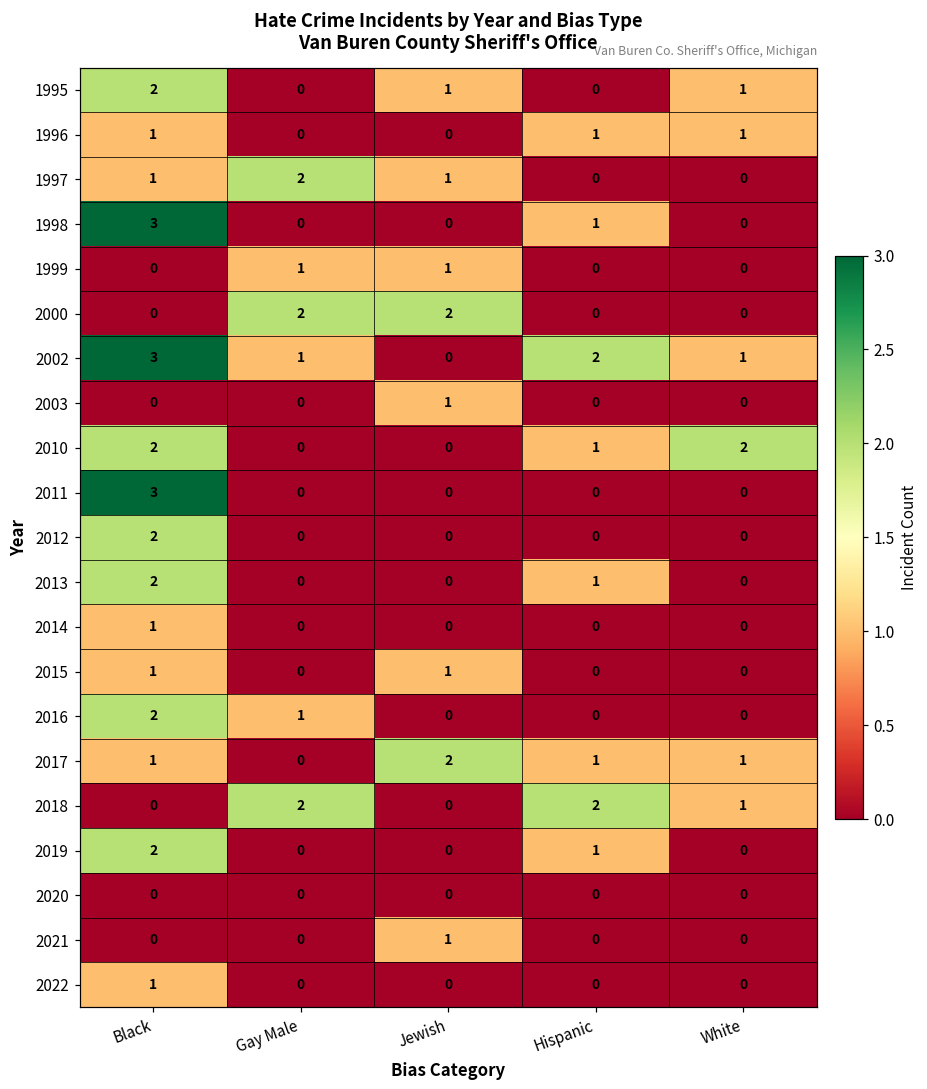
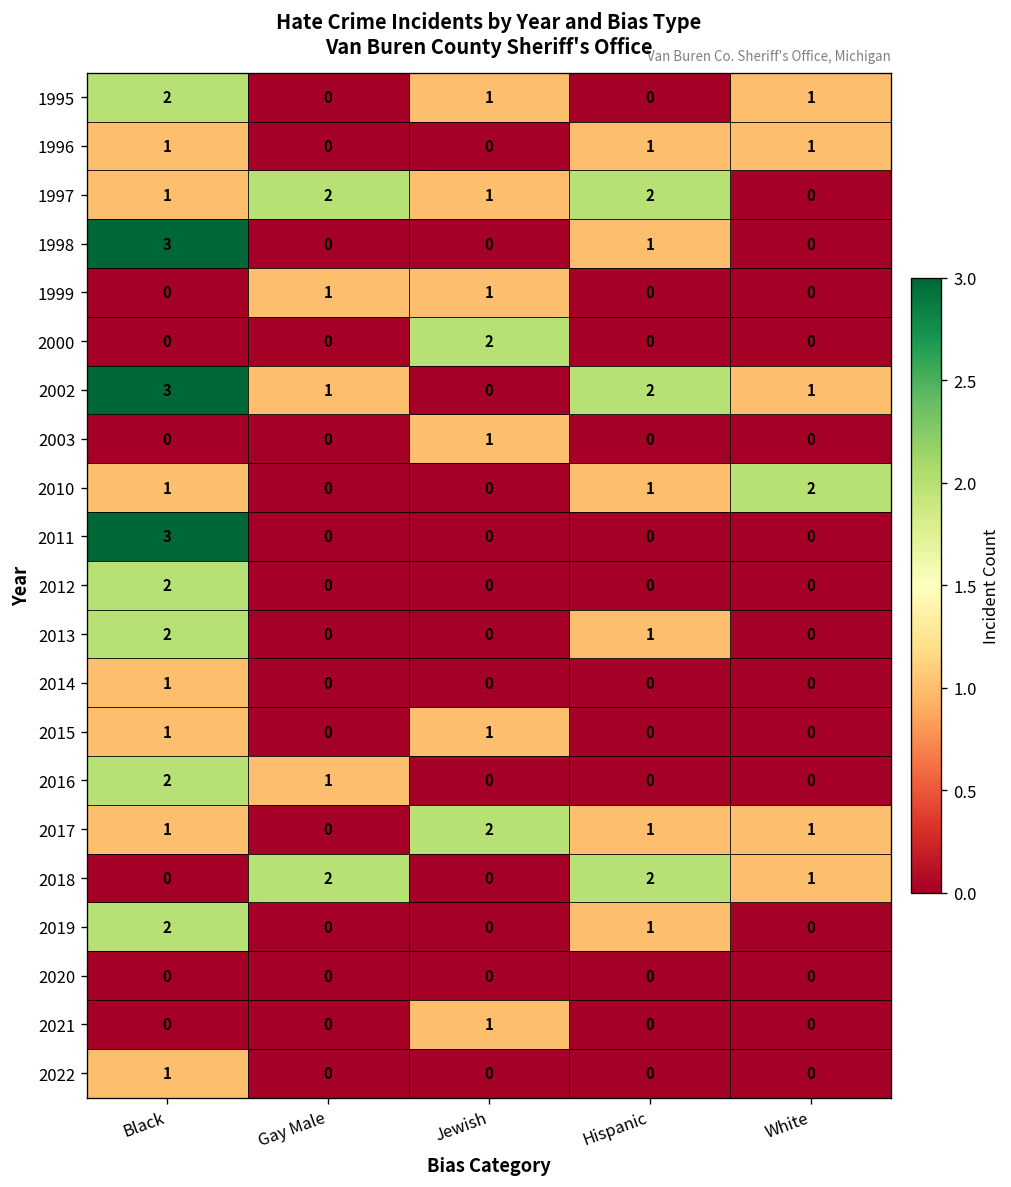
  {
    "1995": {
      "Black": 2,
      "Gay Male": 0,
      "Jewish": 1,
      "Hispanic": 0,
      "White": 1
    },
    "1996": {
      "Black": 1,
      "Gay Male": 0,
      "Jewish": 0,
      "Hispanic": 1,
      "White": 1
    },
    "1997": {
      "Black": 1,
      "Gay Male": 2,
      "Jewish": 1,
-     "Hispanic": 0,
+     "Hispanic": 2,
      "White": 0
    },
    "1998": {
      "Black": 3,
      "Gay Male": 0,
      "Jewish": 0,
      "Hispanic": 1,
      "White": 0
    },
    "1999": {
      "Black": 0,
      "Gay Male": 1,
      "Jewish": 1,
      "Hispanic": 0,
      "White": 0
    },
    "2000": {
      "Black": 0,
-     "Gay Male": 2,
+     "Gay Male": 0,
      "Jewish": 2,
      "Hispanic": 0,
      "White": 0
    },
    "2002": {
      "Black": 3,
      "Gay Male": 1,
      "Jewish": 0,
      "Hispanic": 2,
      "White": 1
    },
    "2003": {
      "Black": 0,
      "Gay Male": 0,
      "Jewish": 1,
      "Hispanic": 0,
      "White": 0
    },
    "2010": {
-     "Black": 2,
+     "Black": 1,
      "Gay Male": 0,
      "Jewish": 0,
      "Hispanic": 1,
      "White": 2
    },
    "2011": {
      "Black": 3,
      "Gay Male": 0,
      "Jewish": 0,
      "Hispanic": 0,
      "White": 0
    },
    "2012": {
      "Black": 2,
      "Gay Male": 0,
      "Jewish": 0,
      "Hispanic": 0,
      "White": 0
    },
    "2013": {
      "Black": 2,
      "Gay Male": 0,
      "Jewish": 0,
      "Hispanic": 1,
      "White": 0
    },
    "2014": {
      "Black": 1,
      "Gay Male": 0,
      "Jewish": 0,
      "Hispanic": 0,
      "White": 0
    },
    "2015": {
      "Black": 1,
      "Gay Male": 0,
      "Jewish": 1,
      "Hispanic": 0,
      "White": 0
    },
    "2016": {
      "Black": 2,
      "Gay Male": 1,
      "Jewish": 0,
      "Hispanic": 0,
      "White": 0
    },
    "2017": {
      "Black": 1,
      "Gay Male": 0,
      "Jewish": 2,
      "Hispanic": 1,
      "White": 1
    },
    "2018": {
      "Black": 0,
      "Gay Male": 2,
      "Jewish": 0,
      "Hispanic": 2,
      "White": 1
    },
    "2019": {
      "Black": 2,
      "Gay Male": 0,
      "Jewish": 0,
      "Hispanic": 1,
      "White": 0
    },
    "2020": {
      "Black": 0,
      "Gay Male": 0,
      "Jewish": 0,
      "Hispanic": 0,
      "White": 0
    },
    "2021": {
      "Black": 0,
      "Gay Male": 0,
      "Jewish": 1,
      "Hispanic": 0,
      "White": 0
    },
    "2022": {
      "Black": 1,
      "Gay Male": 0,
      "Jewish": 0,
      "Hispanic": 0,
      "White": 0
    }
  }
